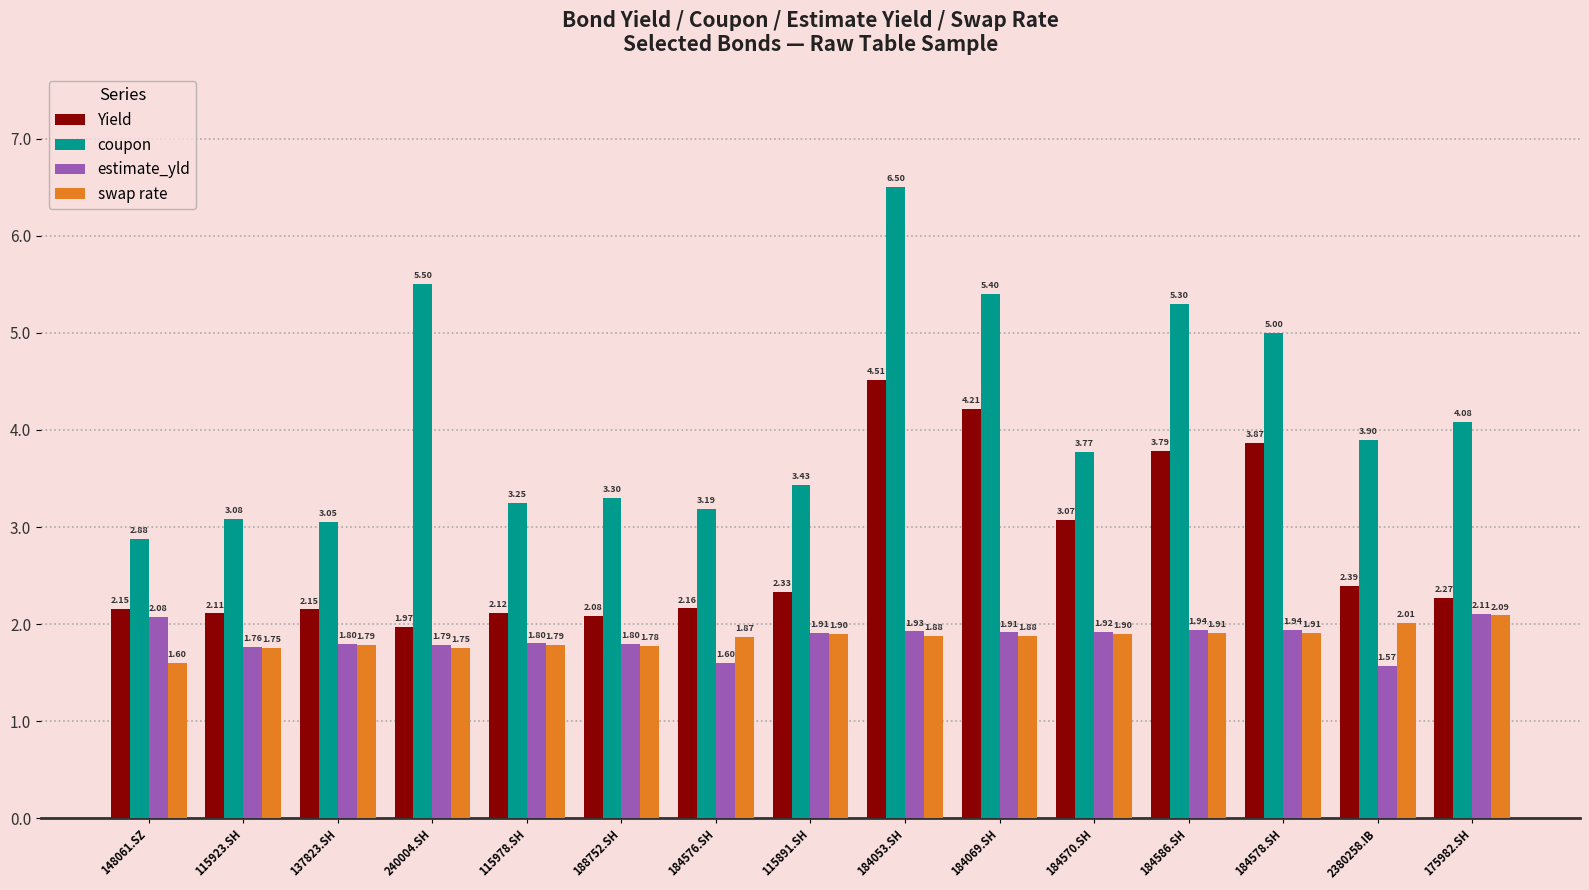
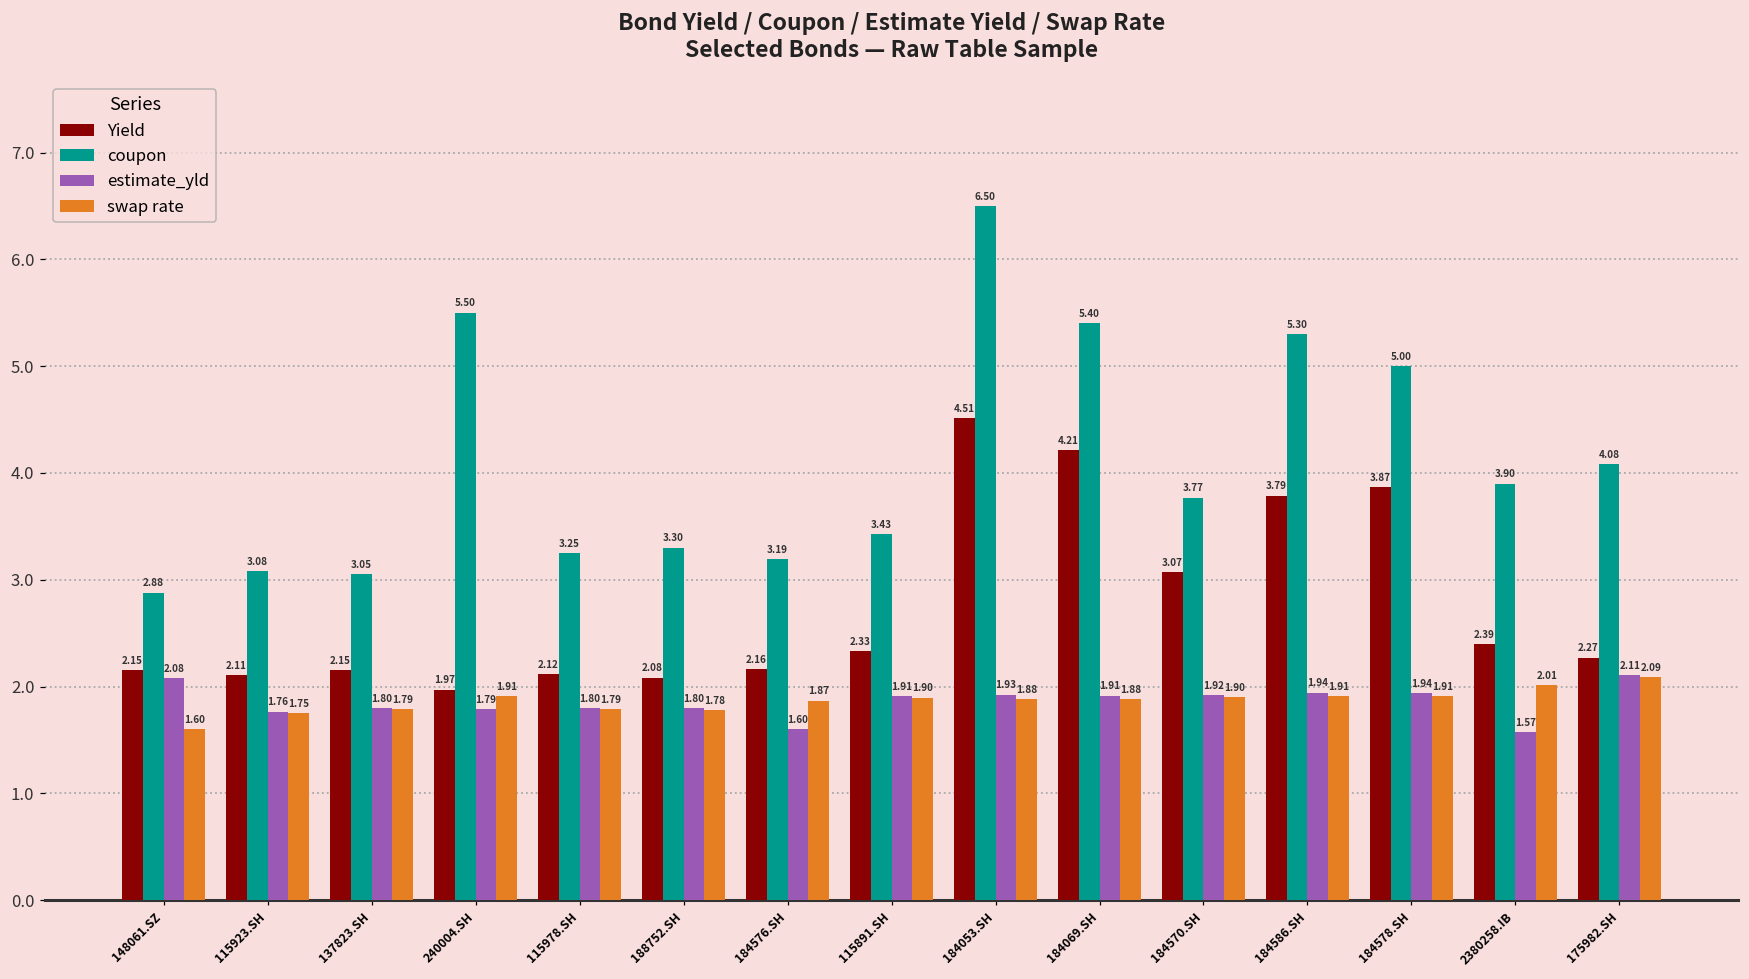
  {
    "Yield": {
      "148061.SZ": 2.15,
      "115923.SH": 2.11,
      "137823.SH": 2.15,
      "240004.SH": 1.97,
      "115978.SH": 2.12,
      "188752.SH": 2.08,
      "184576.SH": 2.16,
      "115891.SH": 2.33,
      "184053.SH": 4.51,
      "184069.SH": 4.21,
      "184570.SH": 3.07,
      "184586.SH": 3.79,
      "184578.SH": 3.87,
      "2380258.IB": 2.39,
      "175982.SH": 2.27
    },
    "coupon": {
      "148061.SZ": 2.88,
      "115923.SH": 3.08,
      "137823.SH": 3.05,
      "240004.SH": 5.50,
      "115978.SH": 3.25,
      "188752.SH": 3.30,
      "184576.SH": 3.19,
      "115891.SH": 3.43,
      "184053.SH": 6.50,
      "184069.SH": 5.40,
      "184570.SH": 3.77,
      "184586.SH": 5.30,
      "184578.SH": 5.00,
      "2380258.IB": 3.90,
      "175982.SH": 4.08
    },
    "estimate_yld": {
      "148061.SZ": 2.08,
      "115923.SH": 1.76,
      "137823.SH": 1.80,
      "240004.SH": 1.79,
      "115978.SH": 1.80,
      "188752.SH": 1.80,
      "184576.SH": 1.60,
      "115891.SH": 1.91,
      "184053.SH": 1.93,
      "184069.SH": 1.91,
      "184570.SH": 1.92,
      "184586.SH": 1.94,
      "184578.SH": 1.94,
      "2380258.IB": 1.57,
      "175982.SH": 2.11
    },
    "swap rate": {
      "148061.SZ": 1.60,
      "115923.SH": 1.75,
      "137823.SH": 1.79,
-     "240004.SH": 1.75,
+     "240004.SH": 1.91,
      "115978.SH": 1.79,
      "188752.SH": 1.78,
      "184576.SH": 1.87,
      "115891.SH": 1.90,
      "184053.SH": 1.88,
      "184069.SH": 1.88,
      "184570.SH": 1.90,
      "184586.SH": 1.91,
      "184578.SH": 1.91,
      "2380258.IB": 2.01,
      "175982.SH": 2.09
    }
  }
